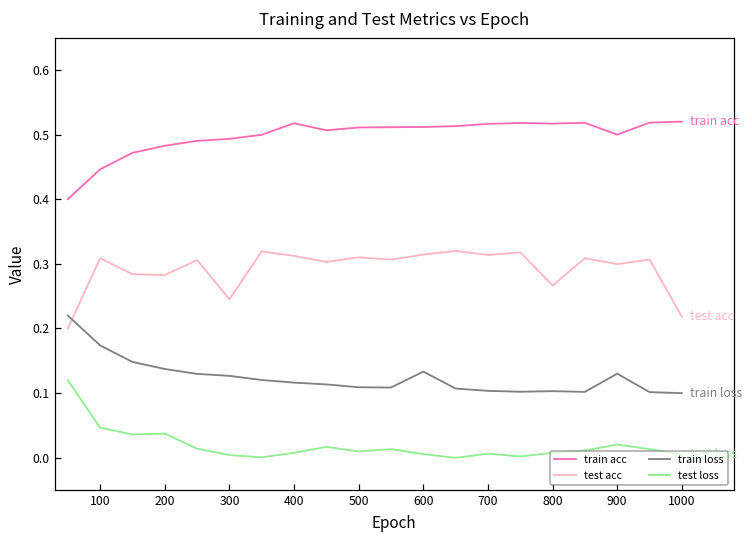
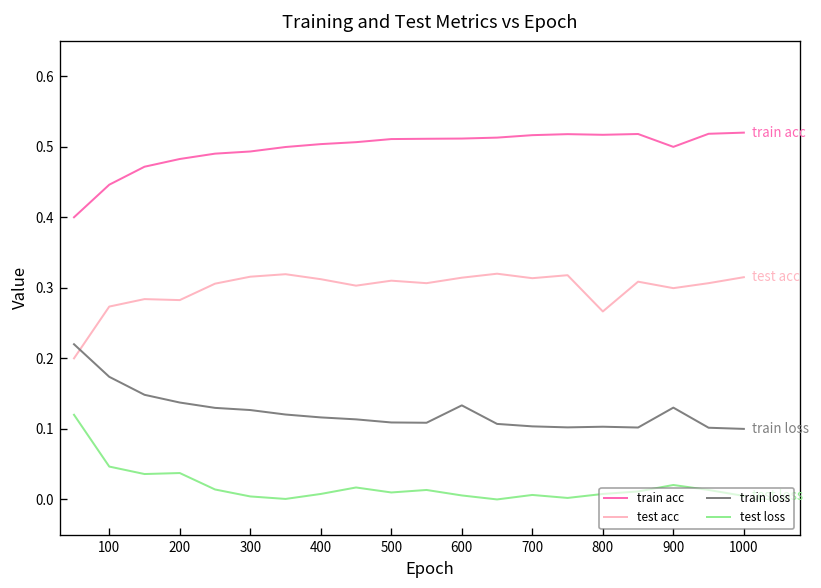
  {
    "train acc": {
      "100": 0.45,
      "200": 0.48,
      "300": 0.49,
-     "400": 0.52,
+     "400": 0.50,
      "500": 0.51,
      "600": 0.51,
      "700": 0.52,
      "800": 0.52,
      "900": 0.50,
      "1000": 0.52
    },
    "test acc": {
-     "100": 0.31,
+     "100": 0.27,
      "200": 0.28,
-     "300": 0.25,
+     "300": 0.32,
      "400": 0.31,
      "500": 0.31,
      "600": 0.31,
      "700": 0.31,
      "800": 0.27,
      "900": 0.30,
-     "1000": 0.22
+     "1000": 0.32
    },
    "train loss": {
      "100": 0.17,
      "200": 0.14,
      "300": 0.13,
      "400": 0.12,
      "500": 0.11,
      "600": 0.13,
      "700": 0.10,
      "800": 0.10,
      "900": 0.13,
      "1000": 0.10
    },
    "test loss": {
      "100": 0.05,
      "200": 0.04,
      "300": 0.00,
      "400": 0.01,
      "500": 0.01,
      "600": 0.01,
      "700": 0.01,
      "900": 0.02
    }
  }
